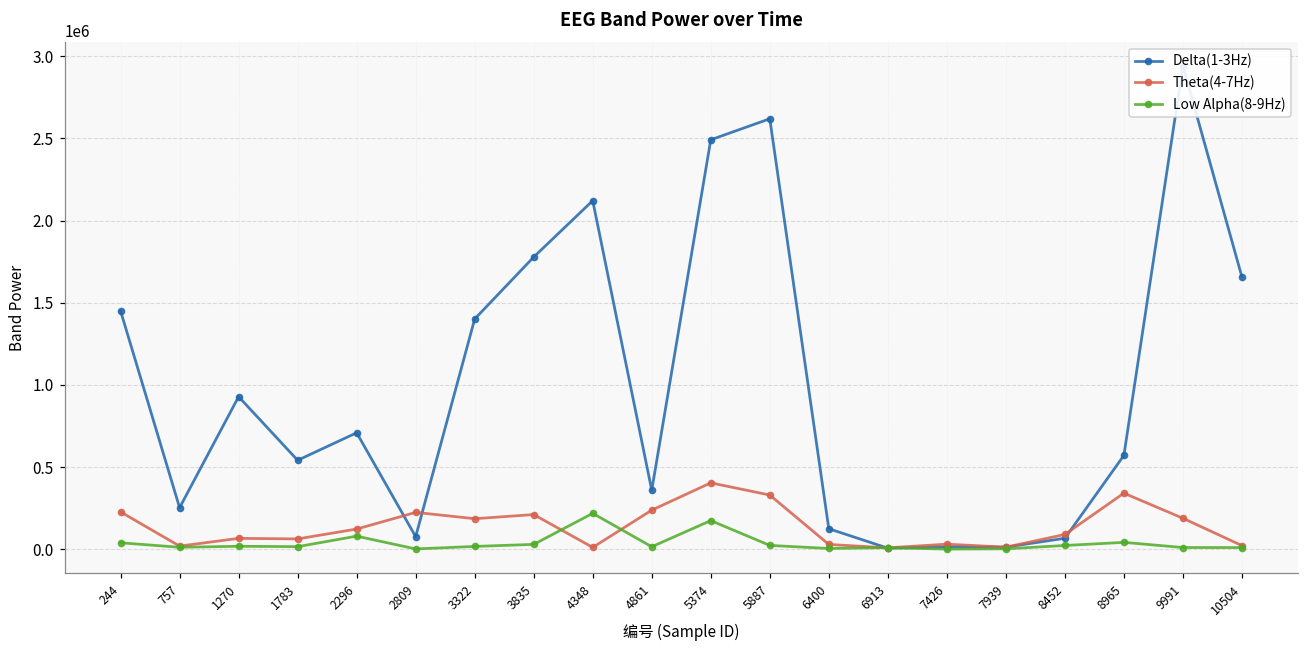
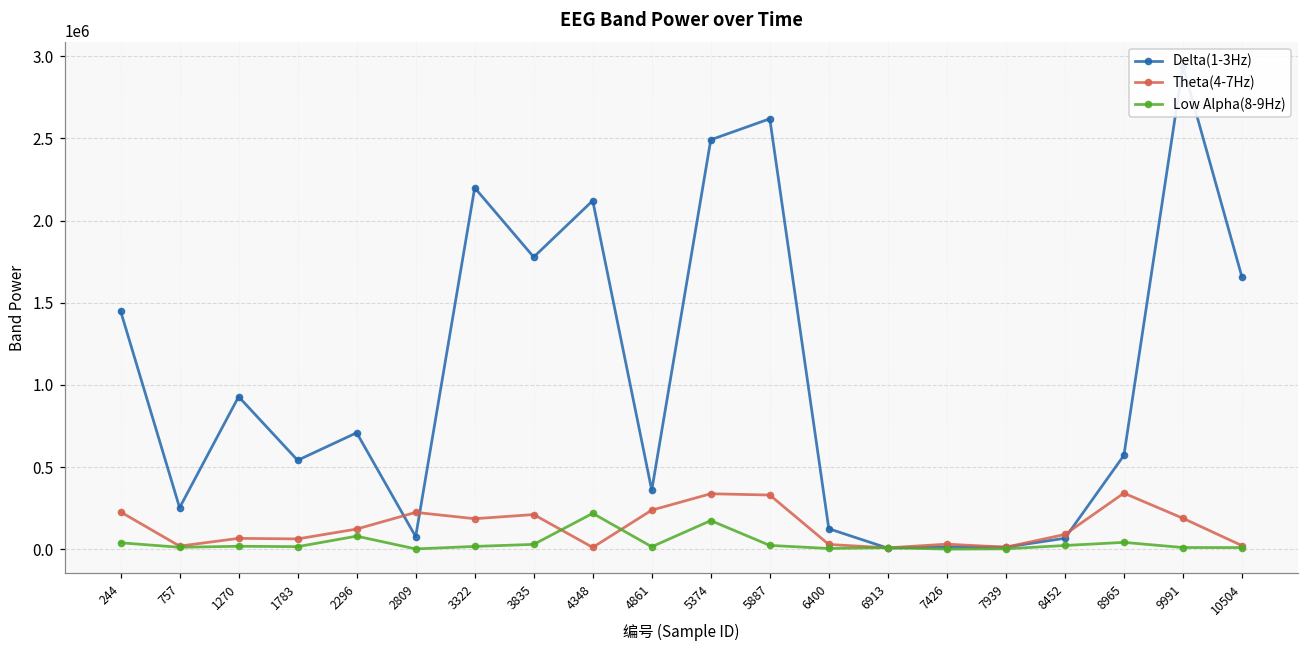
  {
    "Delta(1-3Hz)": {
      "244": 1450000,
      "757": 250000,
      "1270": 930000,
      "1783": 540000,
      "2296": 710000,
      "2809": 80000,
-     "3322": 1400000,
+     "3322": 2200000,
      "3835": 1780000,
      "4348": 2120000,
      "4861": 360000,
      "5374": 2490000,
      "5887": 2620000,
      "6400": 130000,
      "8452": 70000,
      "8965": 570000,
      "10504": 1660000
    },
    "Theta(4-7Hz)": {
      "244": 230000,
      "1270": 70000,
      "1783": 60000,
      "2296": 120000,
      "2809": 220000,
      "3322": 190000,
      "3835": 210000,
      "4348": 10000,
      "4861": 240000,
-     "5374": 400000,
+     "5374": 340000,
      "5887": 330000,
      "6400": 30000,
      "8452": 90000,
      "8965": 340000,
      "9991": 190000
    },
    "Low Alpha(8-9Hz)": {
      "244": 40000,
      "1270": 20000,
      "1783": 20000,
      "2296": 80000,
      "2809": 0,
      "3322": 20000,
      "3835": 30000,
      "4348": 220000,
      "4861": 20000,
      "5374": 170000,
      "5887": 20000,
      "6400": 10000,
      "8452": 20000,
      "8965": 40000,
      "9991": 10000
    }
  }
